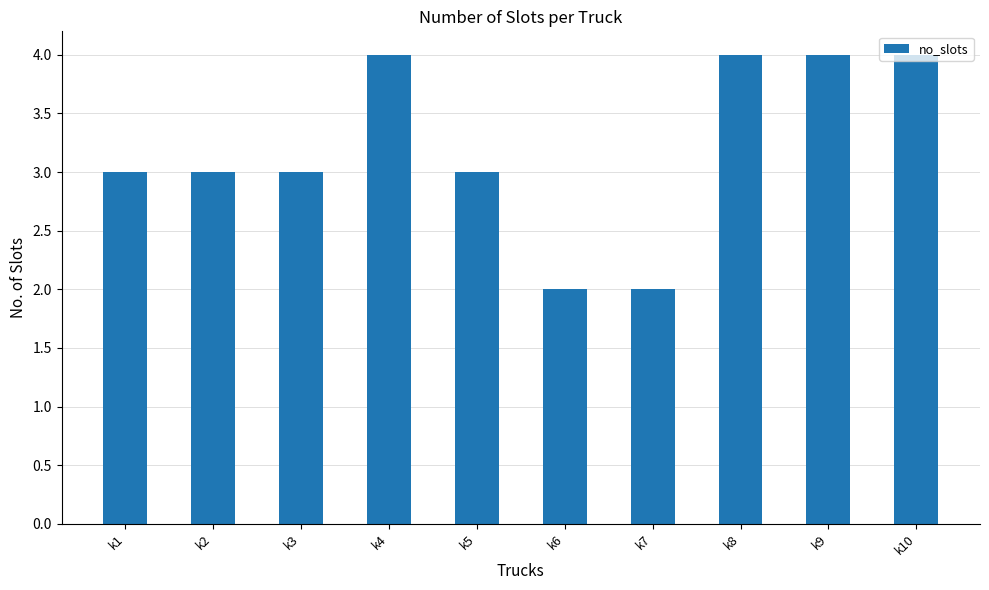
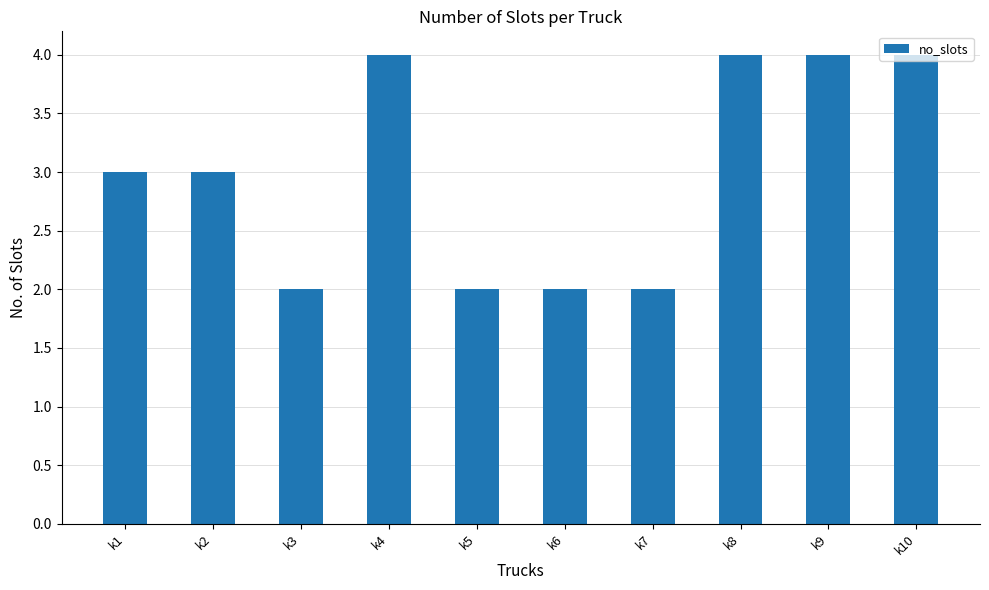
  {
    "k1": 3,
    "k2": 3,
-   "k3": 3,
+   "k3": 2,
    "k4": 4,
-   "k5": 3,
+   "k5": 2,
    "k6": 2,
    "k7": 2,
    "k8": 4,
    "k9": 4
  }
